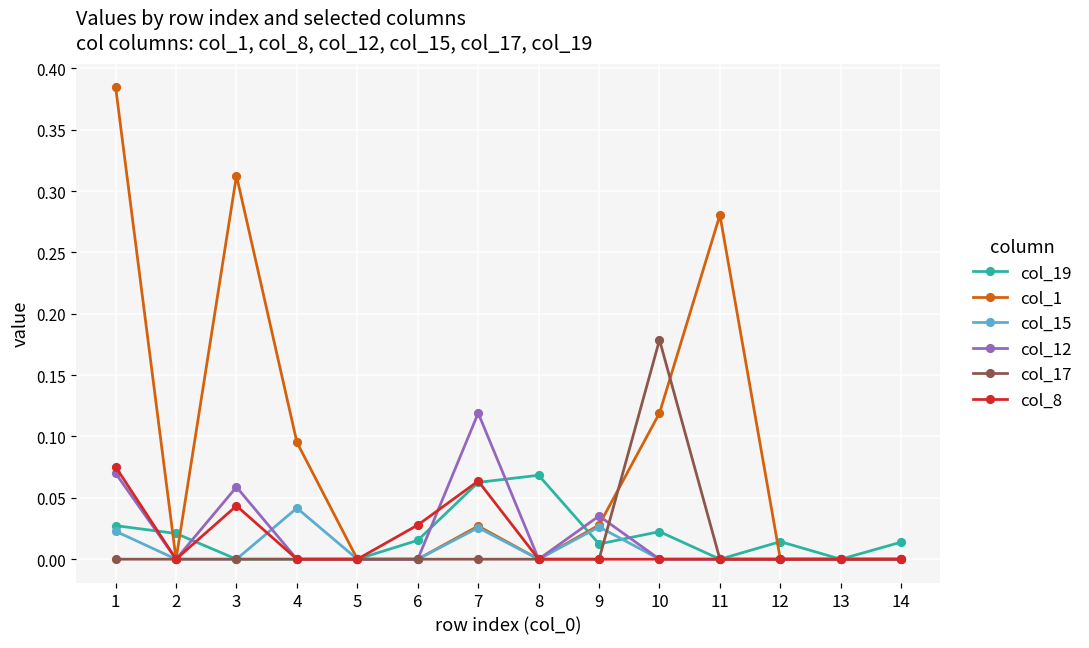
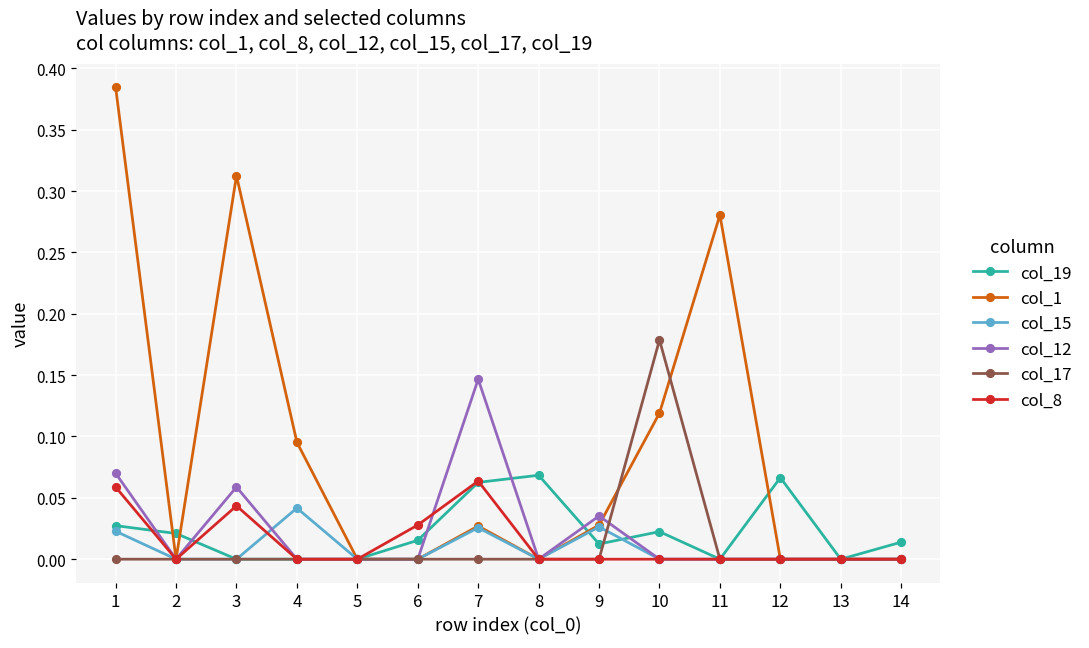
  {
    "col_19": {
      "1": 0.027,
      "2": 0.021,
      "6": 0.015,
      "8": 0.068,
      "9": 0.012,
      "10": 0.022,
-     "12": 0.014,
+     "12": 0.066,
      "14": 0.014
    },
    "col_1": {
      "1": 0.385,
      "3": 0.313,
      "4": 0.095,
      "10": 0.119,
      "11": 0.280
    },
    "col_15": {
      "1": 0.023,
      "4": 0.042
    },
    "col_12": {
      "1": 0.070,
      "3": 0.059,
-     "7": 0.119,
+     "7": 0.147,
      "9": 0.035
    },
    "col_17": {
      "1": 0.000,
      "7": 0.000,
      "10": 0.179
    },
    "col_8": {
-     "1": 0.075,
+     "1": 0.059,
      "3": 0.043,
      "6": 0.028
    }
  }
